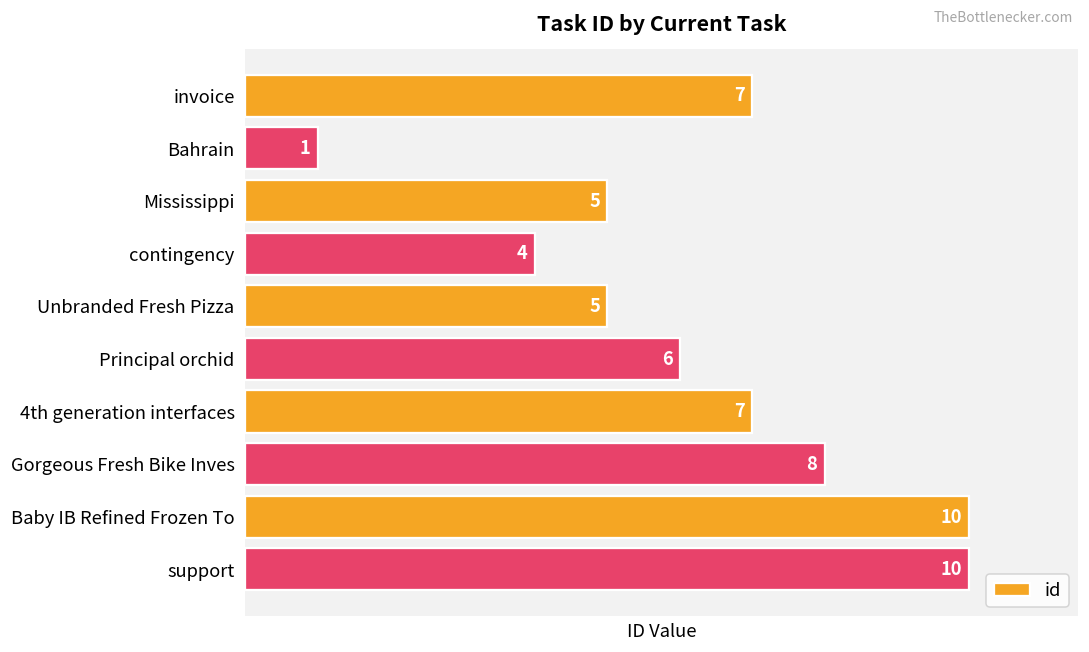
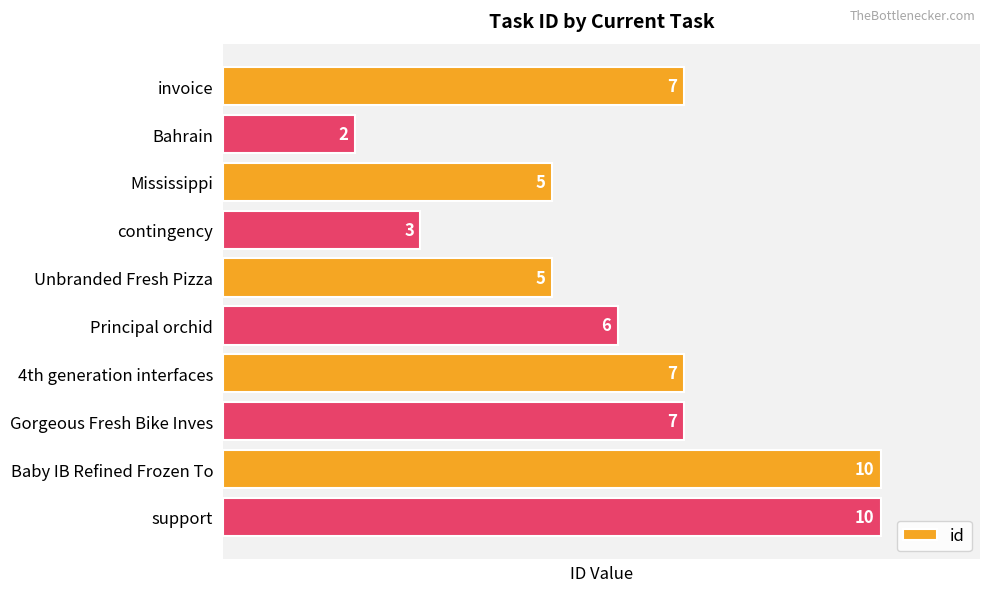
  {
    "invoice": 7,
-   "Bahrain": 1,
+   "Bahrain": 2,
    "Mississippi": 5,
-   "contingency": 4,
+   "contingency": 3,
    "Unbranded Fresh Pizza": 5,
    "Principal orchid": 6,
    "4th generation interfaces": 7,
-   "Gorgeous Fresh Bike Inves": 8,
+   "Gorgeous Fresh Bike Inves": 7,
    "Baby IB Refined Frozen To": 10,
    "support": 10
  }
